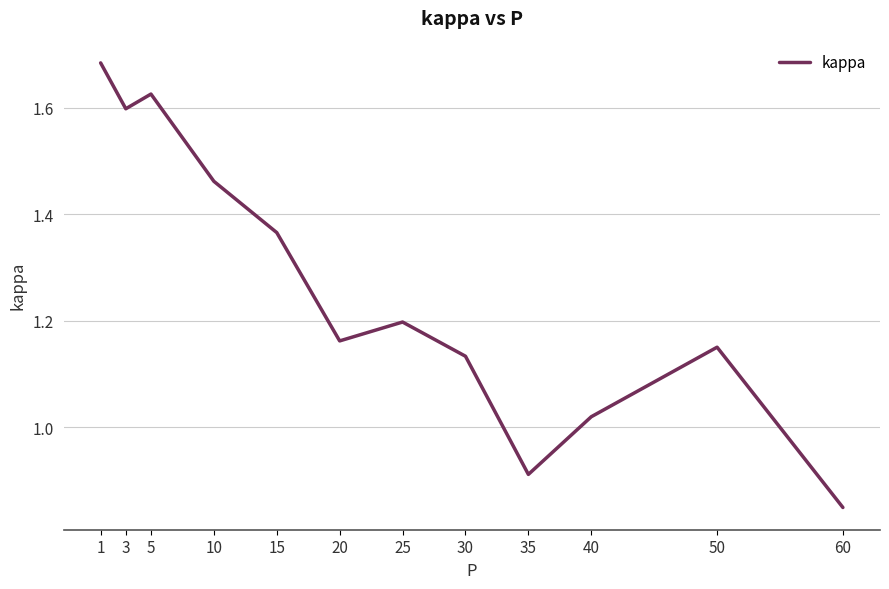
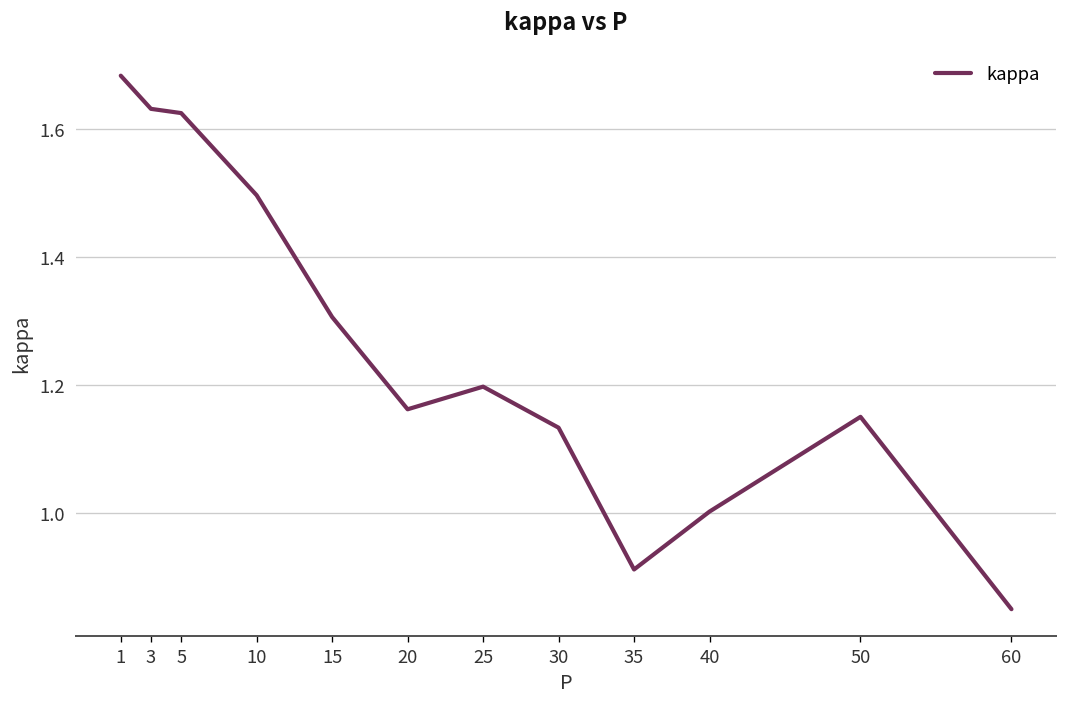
  {
    "1": 1.68,
-   "3": 1.60,
+   "3": 1.63,
    "5": 1.63,
-   "10": 1.46,
-   "15": 1.37,
+   "10": 1.50,
+   "15": 1.31,
    "20": 1.16,
    "25": 1.20,
    "30": 1.13,
    "35": 0.91,
-   "40": 1.02,
+   "40": 1.00,
    "50": 1.15,
    "60": 0.85
  }
